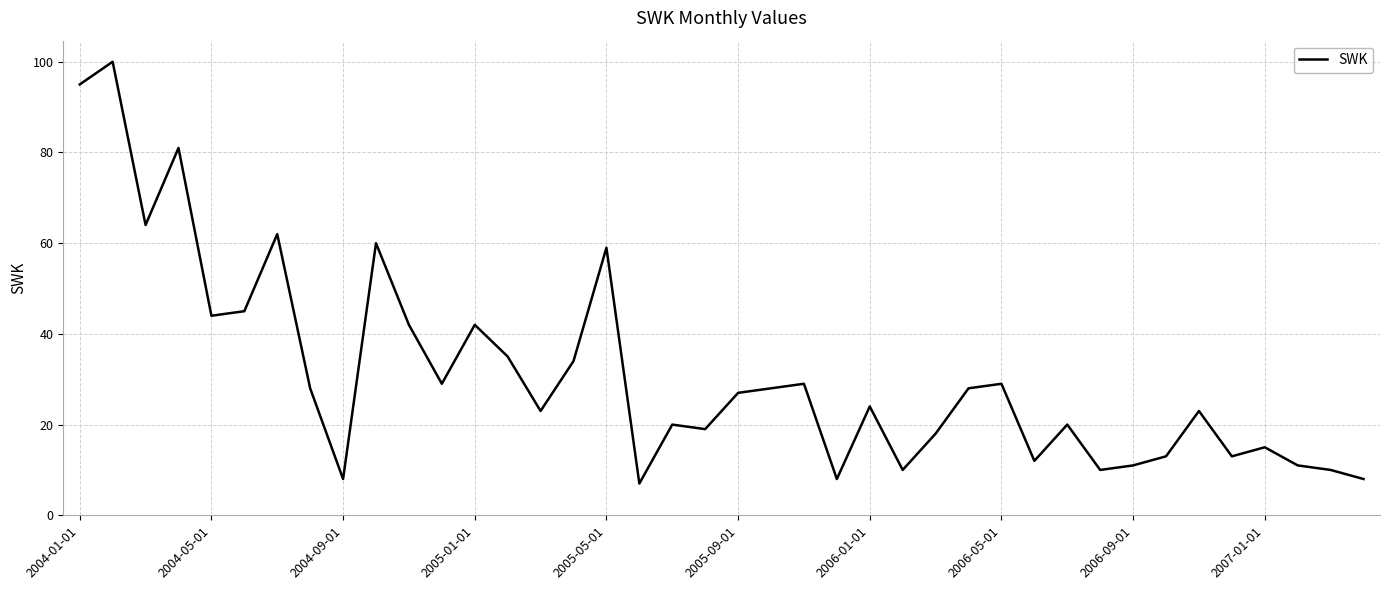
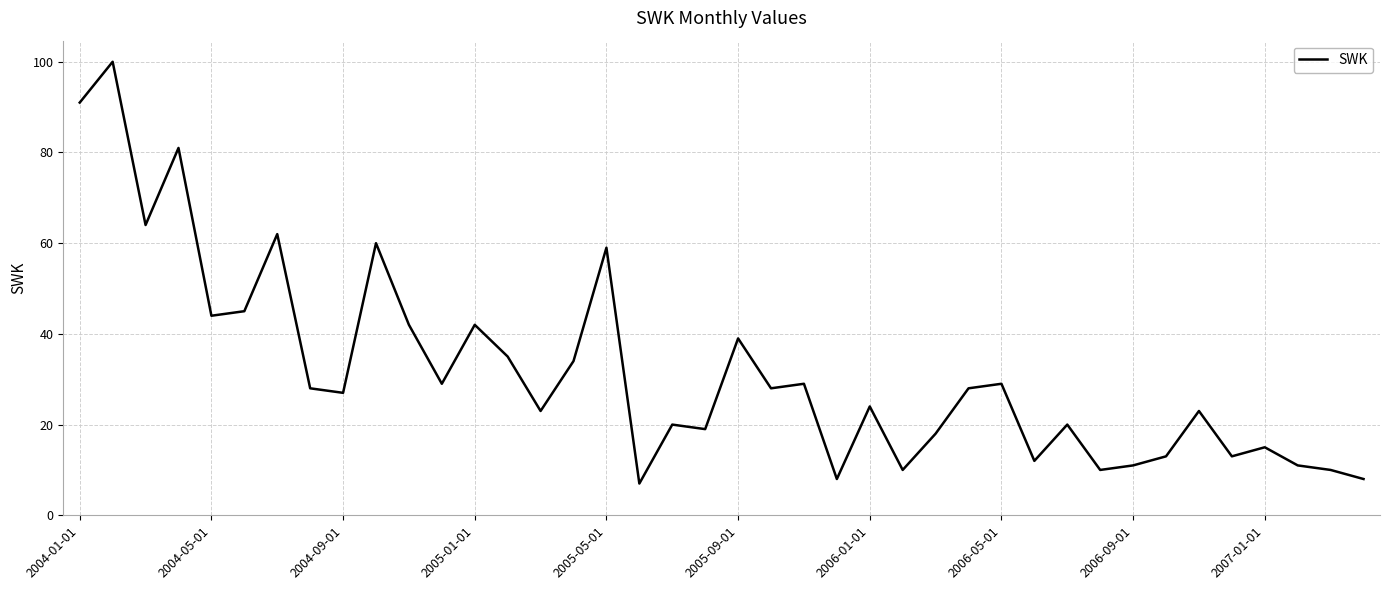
  {
-   "2004-01-01": 95,
+   "2004-01-01": 91,
    "2004-05-01": 44,
-   "2004-09-01": 8,
+   "2004-09-01": 27,
    "2005-01-01": 42,
    "2005-05-01": 59,
-   "2005-09-01": 27,
+   "2005-09-01": 39,
    "2006-01-01": 24,
    "2006-05-01": 29,
    "2006-09-01": 11,
    "2007-01-01": 15
  }
